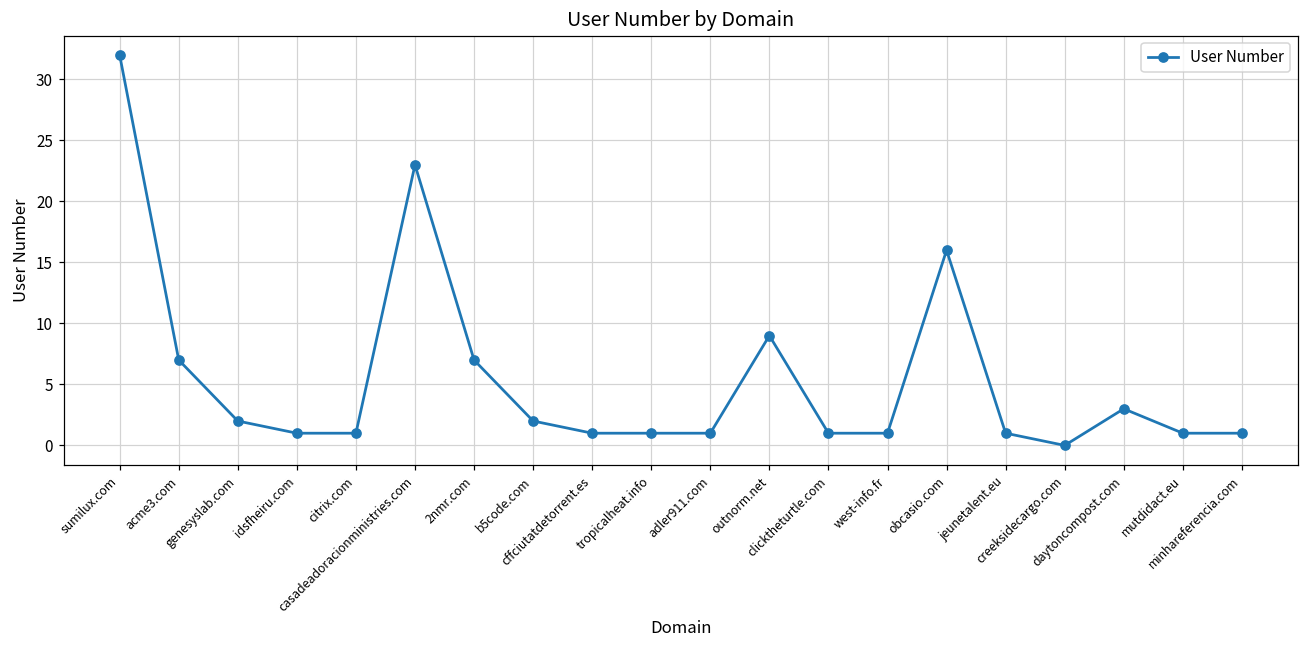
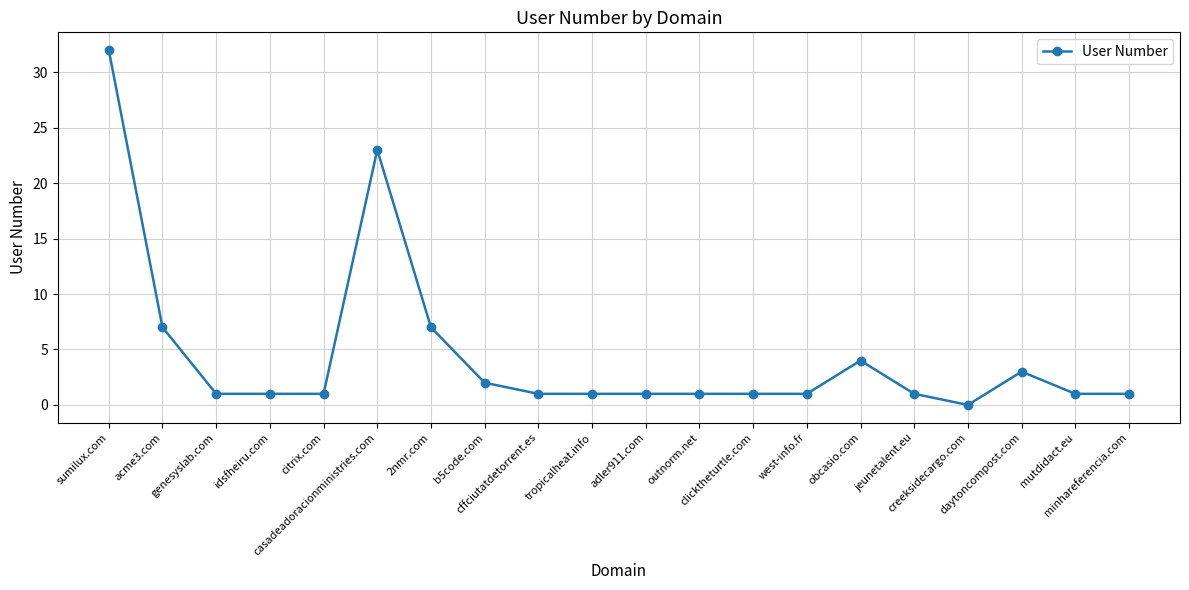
  {
    "sumilux.com": 32,
    "acme3.com": 7,
-   "genesyslab.com": 2,
+   "genesyslab.com": 1,
    "idsfheiru.com": 1,
    "citrix.com": 1,
    "casadeadoracionministries.com": 23,
    "2nmr.com": 7,
    "b5code.com": 2,
    "cffciutatdetorrent.es": 1,
    "tropicalheat.info": 1,
    "adler911.com": 1,
-   "outnorm.net": 9,
+   "outnorm.net": 1,
    "clicktheturtle.com": 1,
    "west-info.fr": 1,
-   "obcasio.com": 16,
+   "obcasio.com": 4,
    "jeunetalent.eu": 1,
    "creeksidecargo.com": 0,
    "daytoncompost.com": 3,
    "mutdidact.eu": 1,
    "minhareferencia.com": 1
  }
